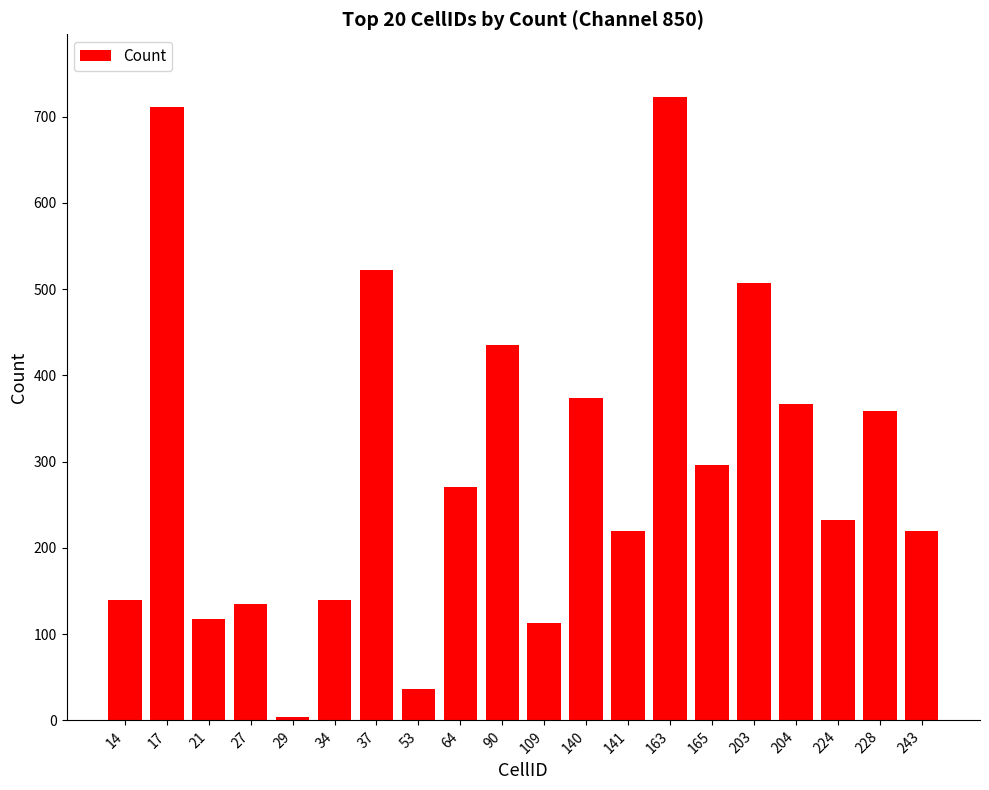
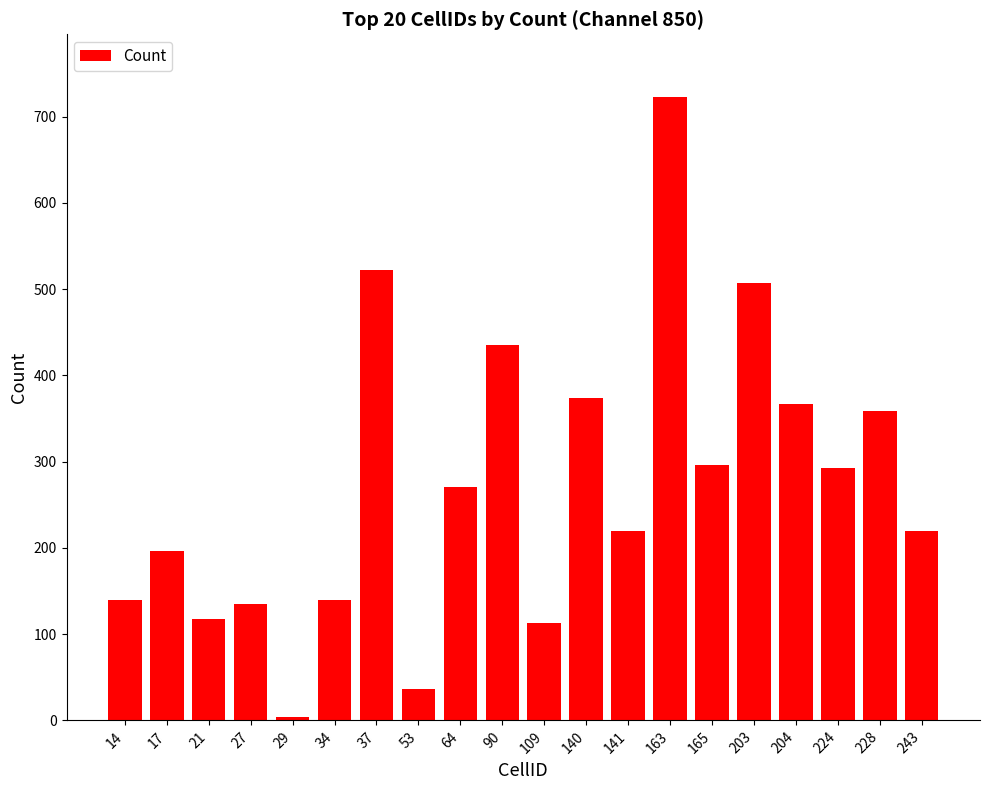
  {
    "14": 140,
-   "17": 710,
+   "17": 200,
    "21": 120,
    "27": 140,
    "29": 0,
    "34": 140,
    "37": 520,
    "53": 40,
    "64": 270,
    "90": 440,
    "109": 110,
    "140": 370,
    "141": 220,
    "163": 720,
    "165": 300,
    "203": 510,
    "204": 370,
-   "224": 230,
+   "224": 290,
    "228": 360,
    "243": 220
  }
